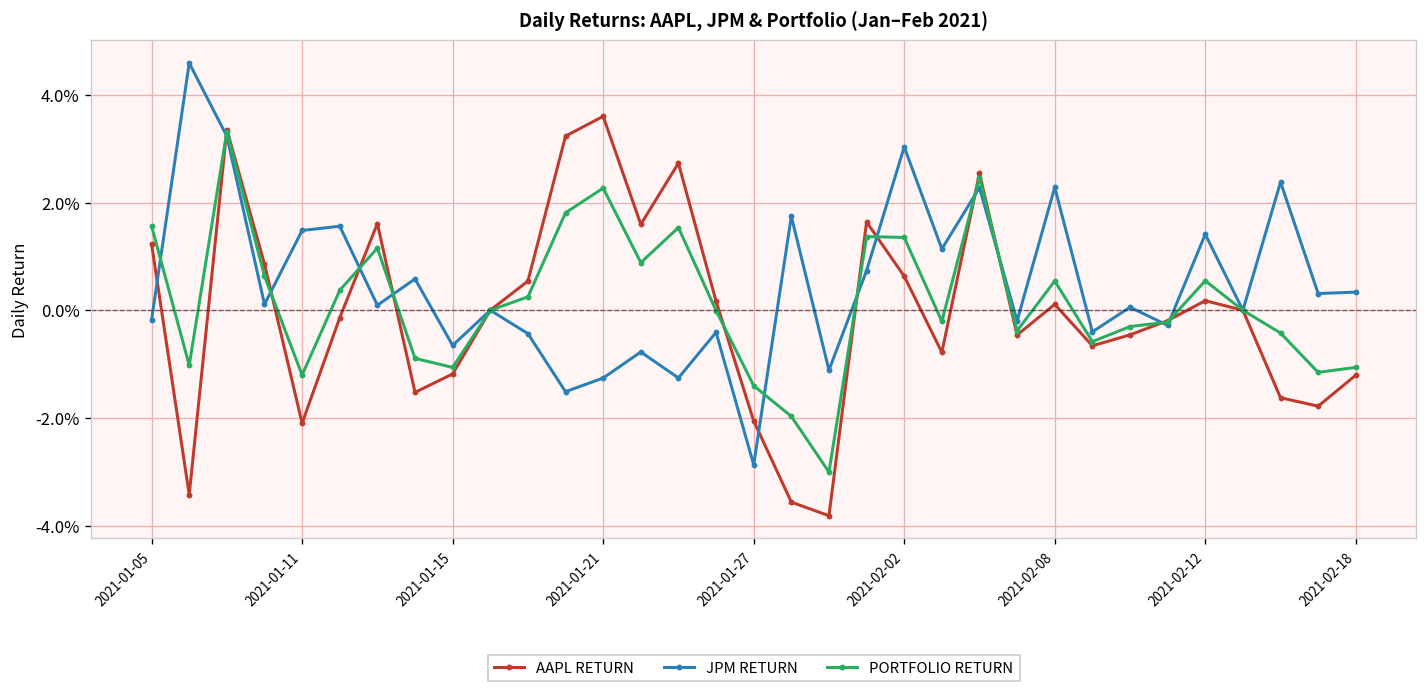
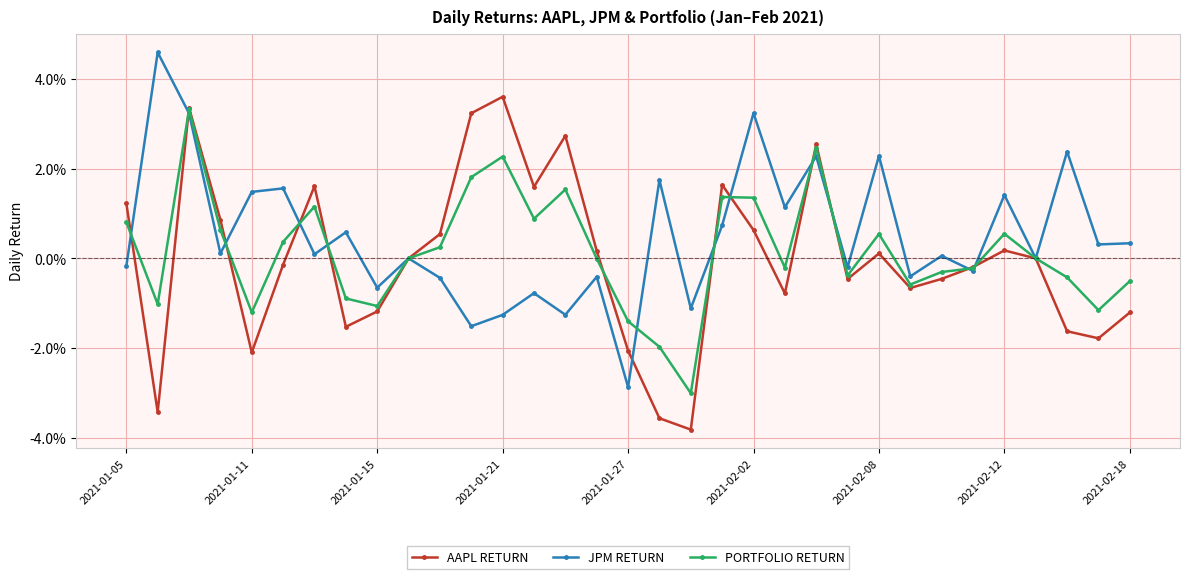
  {
    "AAPL RETURN": {
      "2021-01-05": "1.2%",
      "2021-01-11": "-2.1%",
      "2021-01-15": "-1.2%",
      "2021-01-21": "3.6%",
      "2021-01-27": "-2.1%",
      "2021-02-02": "0.6%",
      "2021-02-08": "0.1%",
      "2021-02-12": "0.2%",
      "2021-02-18": "-1.2%"
    },
    "JPM RETURN": {
      "2021-01-05": "-0.2%",
      "2021-01-11": "1.5%",
      "2021-01-15": "-0.7%",
      "2021-01-21": "-1.3%",
      "2021-01-27": "-2.9%",
-     "2021-02-02": "3.0%",
+     "2021-02-02": "3.2%",
      "2021-02-08": "2.3%",
      "2021-02-12": "1.4%",
      "2021-02-18": "0.3%"
    },
    "PORTFOLIO RETURN": {
-     "2021-01-05": "1.6%",
+     "2021-01-05": "0.8%",
      "2021-01-11": "-1.2%",
      "2021-01-15": "-1.1%",
      "2021-01-21": "2.3%",
      "2021-01-27": "-1.4%",
      "2021-02-02": "1.4%",
      "2021-02-08": "0.5%",
      "2021-02-12": "0.5%",
-     "2021-02-18": "-1.1%"
+     "2021-02-18": "-0.5%"
    }
  }
